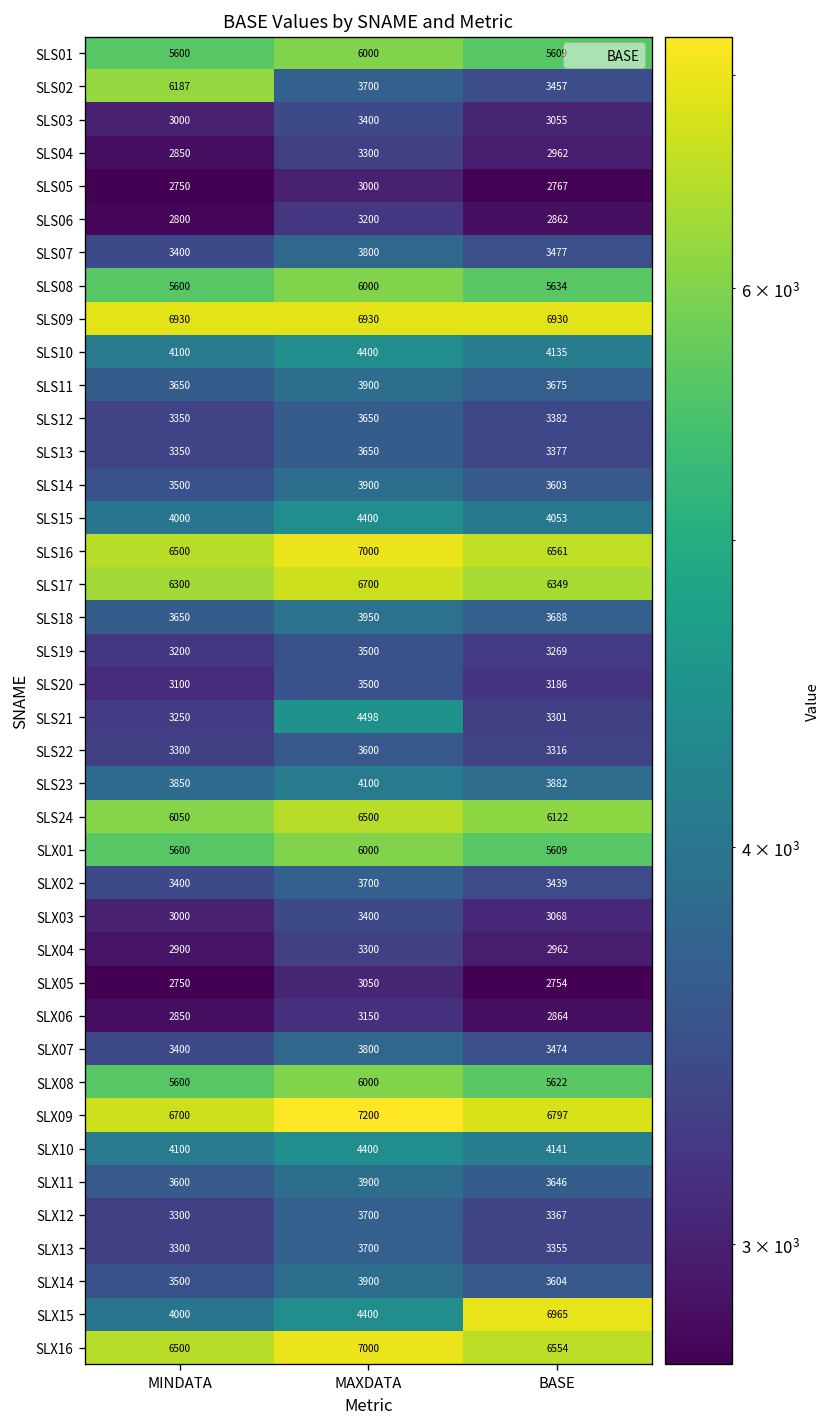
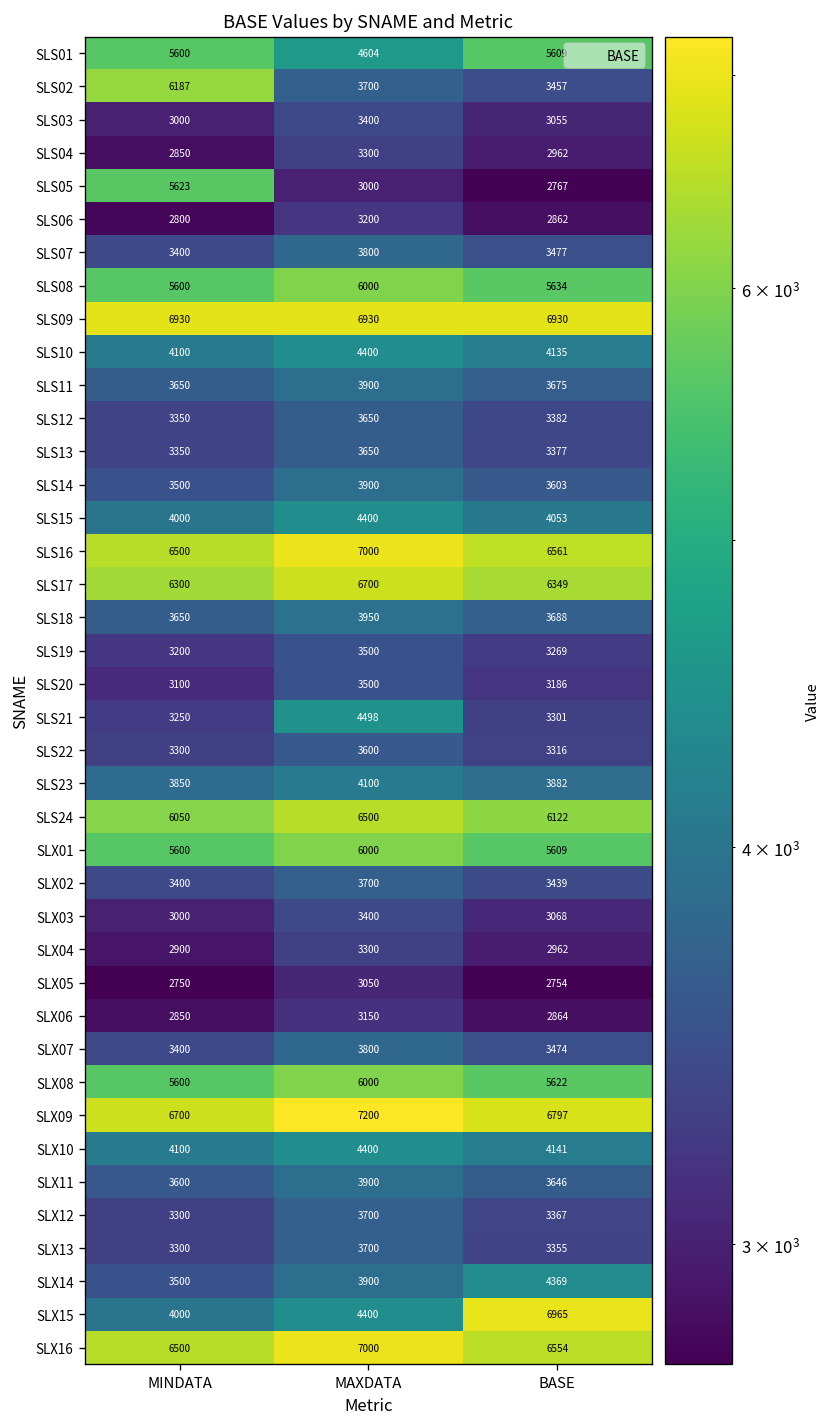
  {
    "SLS01": {
      "MINDATA": 5600,
-     "MAXDATA": 6000
+     "MAXDATA": 4604
    },
    "SLS02": {
      "MINDATA": 6187,
      "MAXDATA": 3700,
      "BASE": 3457
    },
    "SLS03": {
      "MINDATA": 3000,
      "MAXDATA": 3400,
      "BASE": 3055
    },
    "SLS04": {
      "MINDATA": 2850,
      "MAXDATA": 3300,
      "BASE": 2962
    },
    "SLS05": {
-     "MINDATA": 2750,
+     "MINDATA": 5623,
      "MAXDATA": 3000,
      "BASE": 2767
    },
    "SLS06": {
      "MINDATA": 2800,
      "MAXDATA": 3200,
      "BASE": 2862
    },
    "SLS07": {
      "MINDATA": 3400,
      "MAXDATA": 3800,
      "BASE": 3477
    },
    "SLS08": {
      "MINDATA": 5600,
      "MAXDATA": 6000,
      "BASE": 5634
    },
    "SLS09": {
      "MINDATA": 6930,
      "MAXDATA": 6930,
      "BASE": 6930
    },
    "SLS10": {
      "MINDATA": 4100,
      "MAXDATA": 4400,
      "BASE": 4135
    },
    "SLS11": {
      "MINDATA": 3650,
      "MAXDATA": 3900,
      "BASE": 3675
    },
    "SLS12": {
      "MINDATA": 3350,
      "MAXDATA": 3650,
      "BASE": 3382
    },
    "SLS13": {
      "MINDATA": 3350,
      "MAXDATA": 3650,
      "BASE": 3377
    },
    "SLS14": {
      "MINDATA": 3500,
      "MAXDATA": 3900,
      "BASE": 3603
    },
    "SLS15": {
      "MINDATA": 4000,
      "MAXDATA": 4400,
      "BASE": 4053
    },
    "SLS16": {
      "MINDATA": 6500,
      "MAXDATA": 7000,
      "BASE": 6561
    },
    "SLS17": {
      "MINDATA": 6300,
      "MAXDATA": 6700,
      "BASE": 6349
    },
    "SLS18": {
      "MINDATA": 3650,
      "MAXDATA": 3950,
      "BASE": 3688
    },
    "SLS19": {
      "MINDATA": 3200,
      "MAXDATA": 3500,
      "BASE": 3269
    },
    "SLS20": {
      "MINDATA": 3100,
      "MAXDATA": 3500,
      "BASE": 3186
    },
    "SLS21": {
      "MINDATA": 3250,
      "MAXDATA": 4498,
      "BASE": 3301
    },
    "SLS22": {
      "MINDATA": 3300,
      "MAXDATA": 3600,
      "BASE": 3316
    },
    "SLS23": {
      "MINDATA": 3850,
      "MAXDATA": 4100,
      "BASE": 3882
    },
    "SLS24": {
      "MINDATA": 6050,
      "MAXDATA": 6500,
      "BASE": 6122
    },
    "SLX01": {
      "MINDATA": 5600,
      "MAXDATA": 6000,
      "BASE": 5609
    },
    "SLX02": {
      "MINDATA": 3400,
      "MAXDATA": 3700,
      "BASE": 3439
    },
    "SLX03": {
      "MINDATA": 3000,
      "MAXDATA": 3400,
      "BASE": 3068
    },
    "SLX04": {
      "MINDATA": 2900,
      "MAXDATA": 3300,
      "BASE": 2962
    },
    "SLX05": {
      "MINDATA": 2750,
      "MAXDATA": 3050,
      "BASE": 2754
    },
    "SLX06": {
      "MINDATA": 2850,
      "MAXDATA": 3150,
      "BASE": 2864
    },
    "SLX07": {
      "MINDATA": 3400,
      "MAXDATA": 3800,
      "BASE": 3474
    },
    "SLX08": {
      "MINDATA": 5600,
      "MAXDATA": 6000,
      "BASE": 5622
    },
    "SLX09": {
      "MINDATA": 6700,
      "MAXDATA": 7200,
      "BASE": 6797
    },
    "SLX10": {
      "MINDATA": 4100,
      "MAXDATA": 4400,
      "BASE": 4141
    },
    "SLX11": {
      "MINDATA": 3600,
      "MAXDATA": 3900,
      "BASE": 3646
    },
    "SLX12": {
      "MINDATA": 3300,
      "MAXDATA": 3700,
      "BASE": 3367
    },
    "SLX13": {
      "MINDATA": 3300,
      "MAXDATA": 3700,
      "BASE": 3355
    },
    "SLX14": {
      "MINDATA": 3500,
      "MAXDATA": 3900,
-     "BASE": 3604
+     "BASE": 4369
    },
    "SLX15": {
      "MINDATA": 4000,
      "MAXDATA": 4400,
      "BASE": 6965
    },
    "SLX16": {
      "MINDATA": 6500,
      "MAXDATA": 7000,
      "BASE": 6554
    }
  }
